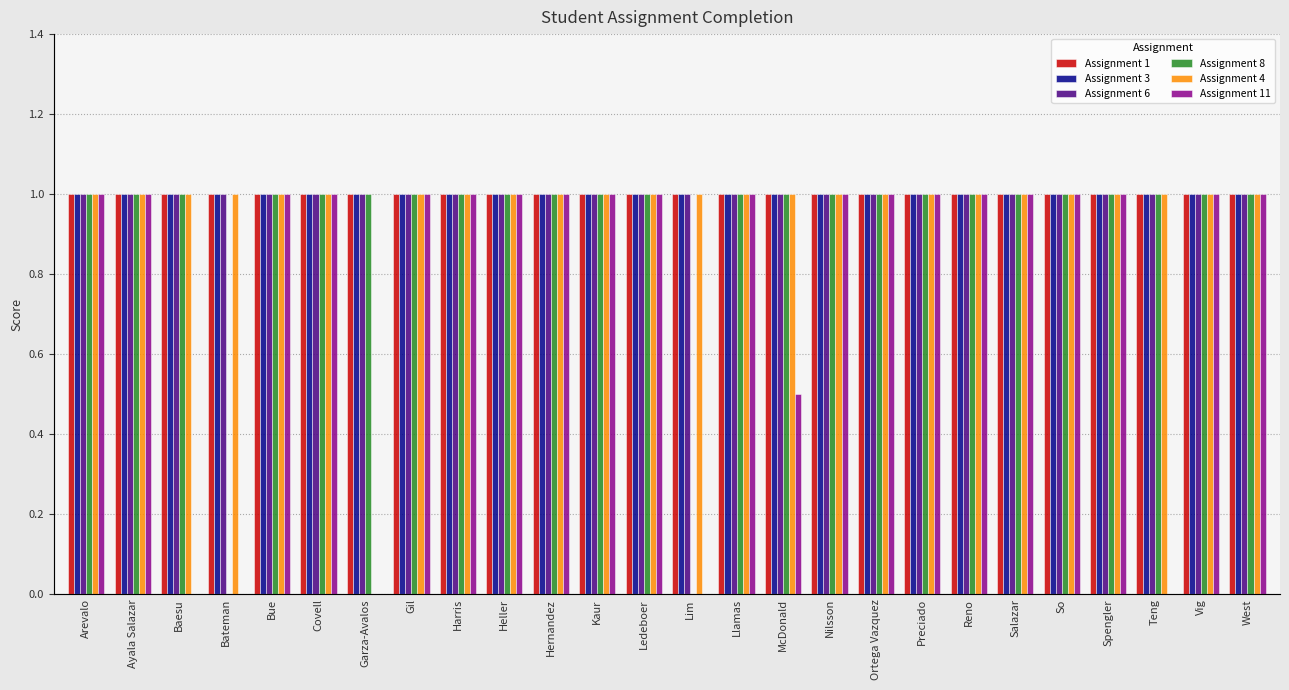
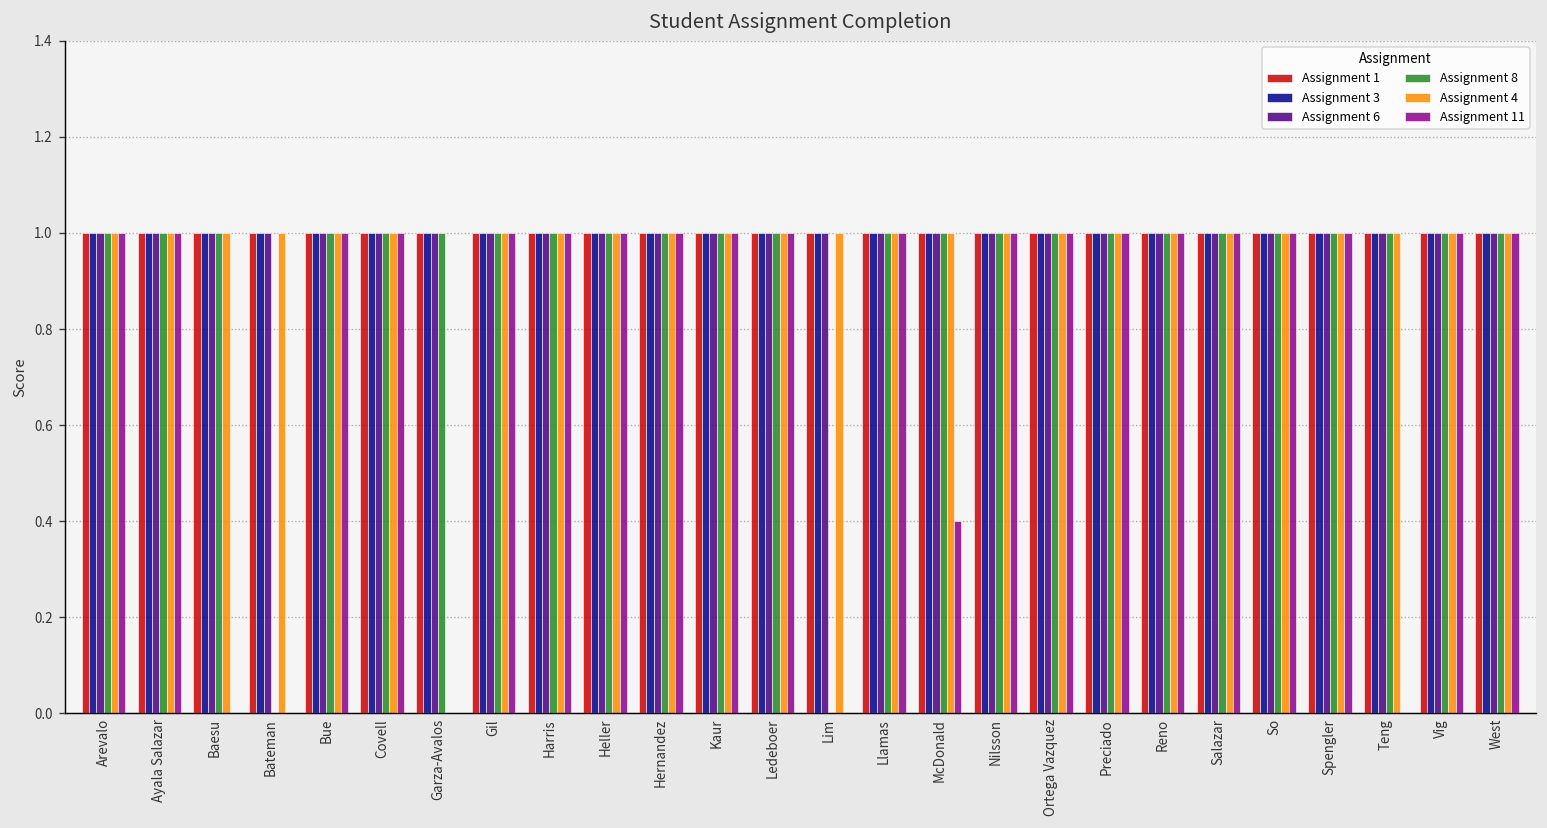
  {
    "Assignment 1": {
      "Arevalo": 1.0,
      "Ayala Salazar": 1.0,
      "Baesu": 1.0,
      "Bateman": 1.0,
      "Bue": 1.0,
      "Covell": 1.0,
      "Garza-Avalos": 1.0,
      "Gil": 1.0,
      "Harris": 1.0,
      "Heller": 1.0,
      "Hernandez": 1.0,
      "Kaur": 1.0,
      "Ledeboer": 1.0,
      "Lim": 1.0,
      "Llamas": 1.0,
      "McDonald": 1.0,
      "Nilsson": 1.0,
      "Ortega Vazquez": 1.0,
      "Preciado": 1.0,
      "Reno": 1.0,
      "Salazar": 1.0,
      "So": 1.0,
      "Spengler": 1.0,
      "Teng": 1.0,
      "Vig": 1.0,
      "West": 1.0
    },
    "Assignment 3": {
      "Arevalo": 1.0,
      "Ayala Salazar": 1.0,
      "Baesu": 1.0,
      "Bateman": 1.0,
      "Bue": 1.0,
      "Covell": 1.0,
      "Garza-Avalos": 1.0,
      "Gil": 1.0,
      "Harris": 1.0,
      "Heller": 1.0,
      "Hernandez": 1.0,
      "Kaur": 1.0,
      "Ledeboer": 1.0,
      "Lim": 1.0,
      "Llamas": 1.0,
      "McDonald": 1.0,
      "Nilsson": 1.0,
      "Ortega Vazquez": 1.0,
      "Preciado": 1.0,
      "Reno": 1.0,
      "Salazar": 1.0,
      "So": 1.0,
      "Spengler": 1.0,
      "Teng": 1.0,
      "Vig": 1.0,
      "West": 1.0
    },
    "Assignment 6": {
      "Arevalo": 1.0,
      "Ayala Salazar": 1.0,
      "Baesu": 1.0,
      "Bateman": 1.0,
      "Bue": 1.0,
      "Covell": 1.0,
      "Garza-Avalos": 1.0,
      "Gil": 1.0,
      "Harris": 1.0,
      "Heller": 1.0,
      "Hernandez": 1.0,
      "Kaur": 1.0,
      "Ledeboer": 1.0,
      "Lim": 1.0,
      "Llamas": 1.0,
      "McDonald": 1.0,
      "Nilsson": 1.0,
      "Ortega Vazquez": 1.0,
      "Preciado": 1.0,
      "Reno": 1.0,
      "Salazar": 1.0,
      "So": 1.0,
      "Spengler": 1.0,
      "Teng": 1.0,
      "Vig": 1.0,
      "West": 1.0
    },
    "Assignment 8": {
      "Arevalo": 1.0,
      "Ayala Salazar": 1.0,
      "Baesu": 1.0,
      "Bateman": 0.0,
      "Bue": 1.0,
      "Covell": 1.0,
      "Garza-Avalos": 1.0,
      "Gil": 1.0,
      "Harris": 1.0,
      "Heller": 1.0,
      "Hernandez": 1.0,
      "Kaur": 1.0,
      "Ledeboer": 1.0,
      "Lim": 0.0,
      "Llamas": 1.0,
      "McDonald": 1.0,
      "Nilsson": 1.0,
      "Ortega Vazquez": 1.0,
      "Preciado": 1.0,
      "Reno": 1.0,
      "Salazar": 1.0,
      "So": 1.0,
      "Spengler": 1.0,
      "Teng": 1.0,
      "Vig": 1.0,
      "West": 1.0
    },
    "Assignment 4": {
      "Arevalo": 1.0,
      "Ayala Salazar": 1.0,
      "Baesu": 1.0,
      "Bateman": 1.0,
      "Bue": 1.0,
      "Covell": 1.0,
      "Garza-Avalos": 0.0,
      "Gil": 1.0,
      "Harris": 1.0,
      "Heller": 1.0,
      "Hernandez": 1.0,
      "Kaur": 1.0,
      "Ledeboer": 1.0,
      "Lim": 1.0,
      "Llamas": 1.0,
      "McDonald": 1.0,
      "Nilsson": 1.0,
      "Ortega Vazquez": 1.0,
      "Preciado": 1.0,
      "Reno": 1.0,
      "Salazar": 1.0,
      "So": 1.0,
      "Spengler": 1.0,
      "Teng": 1.0,
      "Vig": 1.0,
      "West": 1.0
    },
    "Assignment 11": {
      "Arevalo": 1.0,
      "Ayala Salazar": 1.0,
      "Baesu": 0.0,
      "Bateman": 0.0,
      "Bue": 1.0,
      "Covell": 1.0,
      "Garza-Avalos": 0.0,
      "Gil": 1.0,
      "Harris": 1.0,
      "Heller": 1.0,
      "Hernandez": 1.0,
      "Kaur": 1.0,
      "Ledeboer": 1.0,
      "Lim": 0.0,
      "Llamas": 1.0,
-     "McDonald": 0.5,
+     "McDonald": 0.4,
      "Nilsson": 1.0,
      "Ortega Vazquez": 1.0,
      "Preciado": 1.0,
      "Reno": 1.0,
      "Salazar": 1.0,
      "So": 1.0,
      "Spengler": 1.0,
      "Teng": 0.0,
      "Vig": 1.0,
      "West": 1.0
    }
  }
